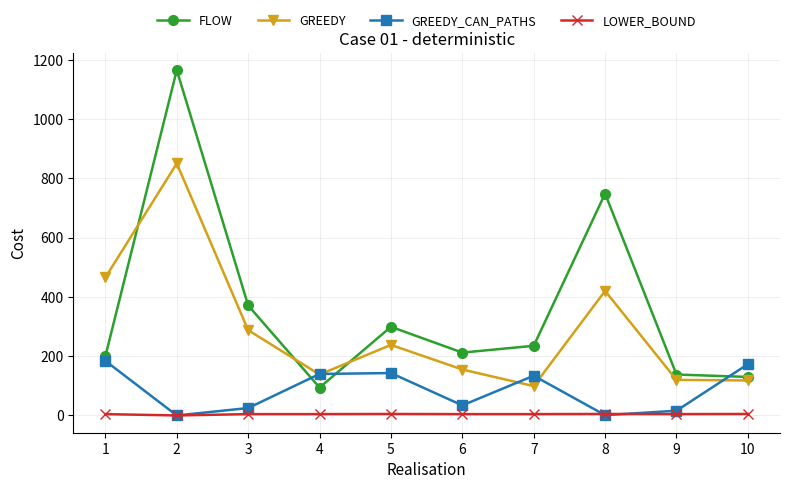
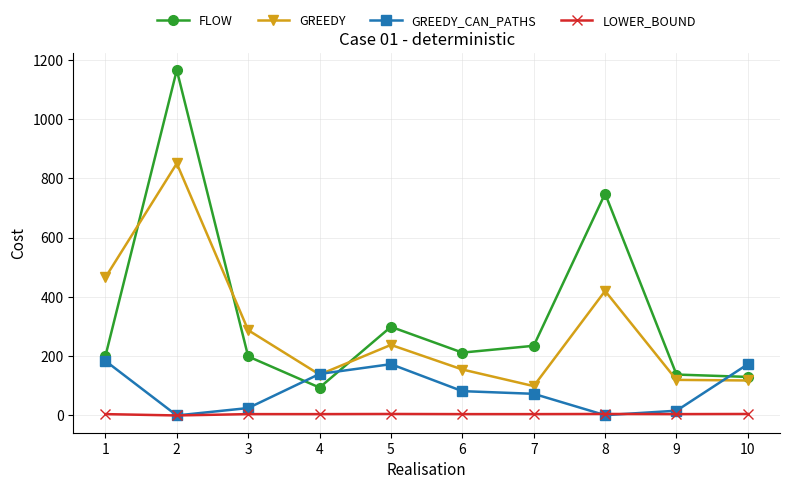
  {
    "FLOW": {
      "1": 200,
      "2": 1170,
-     "3": 370,
+     "3": 200,
      "4": 90,
      "5": 300,
      "6": 210,
      "7": 240,
      "8": 750,
      "9": 140,
      "10": 130
    },
    "GREEDY": {
      "1": 470,
      "2": 850,
      "3": 290,
      "5": 240,
      "6": 150,
      "7": 100,
      "8": 420,
      "9": 120,
      "10": 120
    },
    "GREEDY_CAN_PATHS": {
      "1": 180,
      "3": 30,
-     "5": 140,
-     "6": 30,
-     "7": 130,
+     "5": 170,
+     "6": 80,
+     "7": 70,
      "9": 20,
      "10": 170
    },
    "LOWER_BOUND": {
      "1": 0,
      "3": 0,
      "4": 0,
      "5": 10,
      "6": 0,
      "7": 0,
      "9": 0,
      "10": 10
    }
  }
